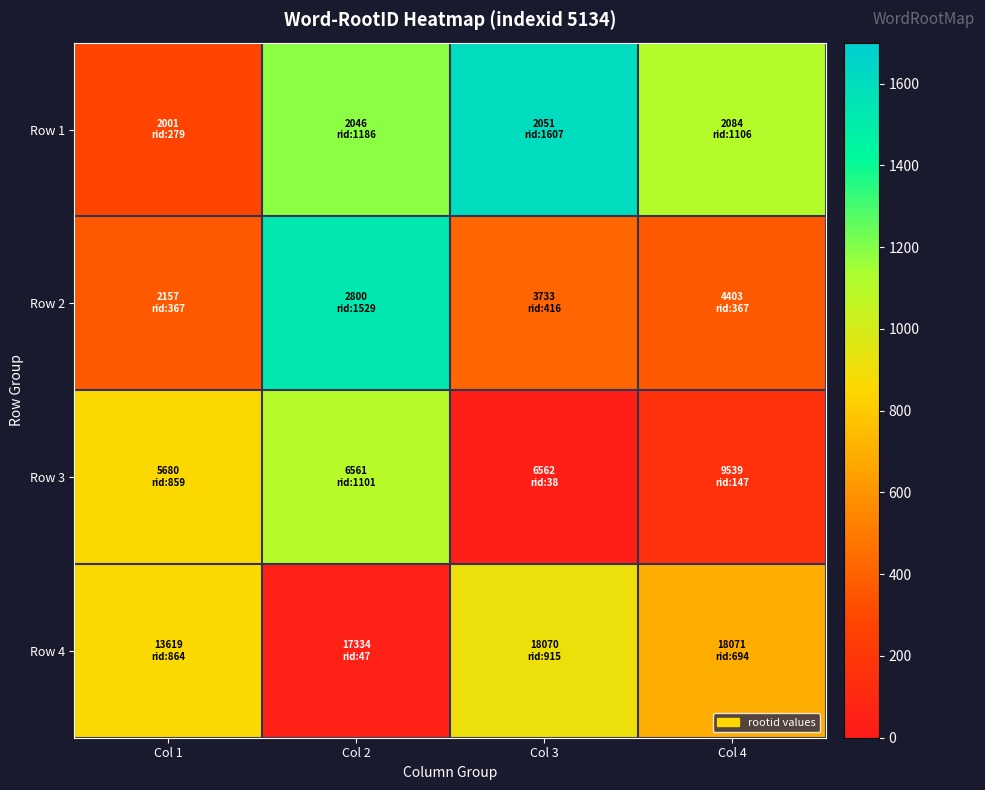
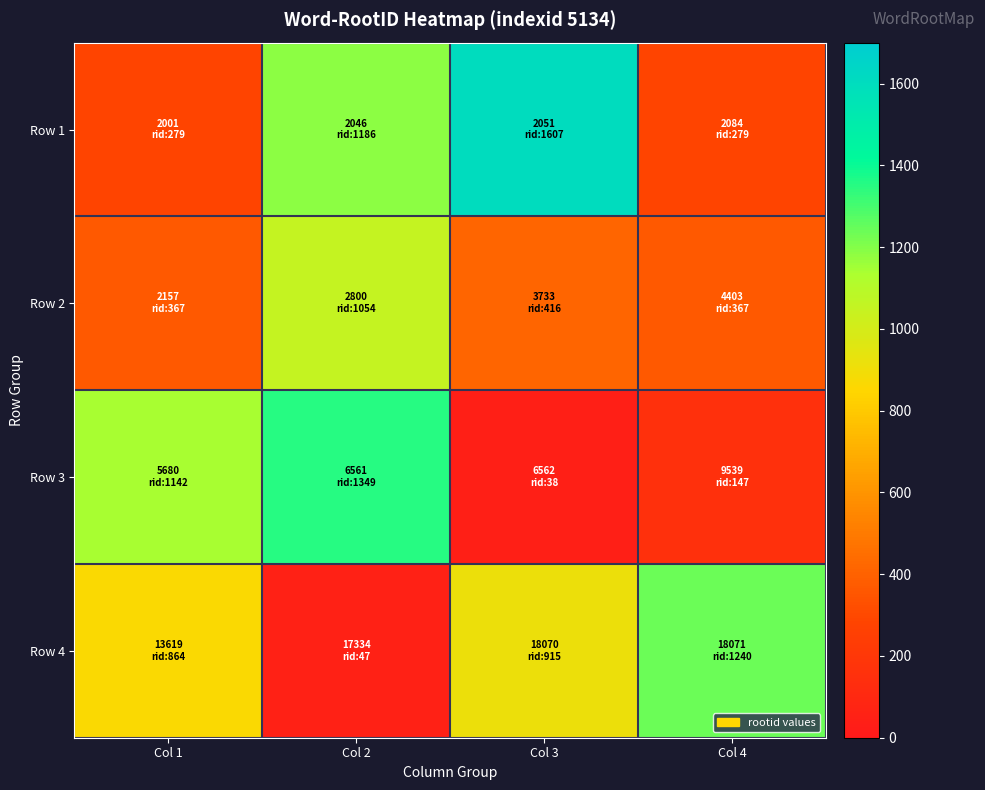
  {
    "Row 1": {
-     "Col 4": 1106
+     "Col 4": 279
    },
    "Row 2": {
-     "Col 2": 1529
+     "Col 2": 1054
    },
    "Row 3": {
-     "Col 1": 859,
-     "Col 2": 1101
+     "Col 1": 1142,
+     "Col 2": 1349
    },
    "Row 4": {
-     "Col 4": 694
+     "Col 4": 1240
    }
  }
